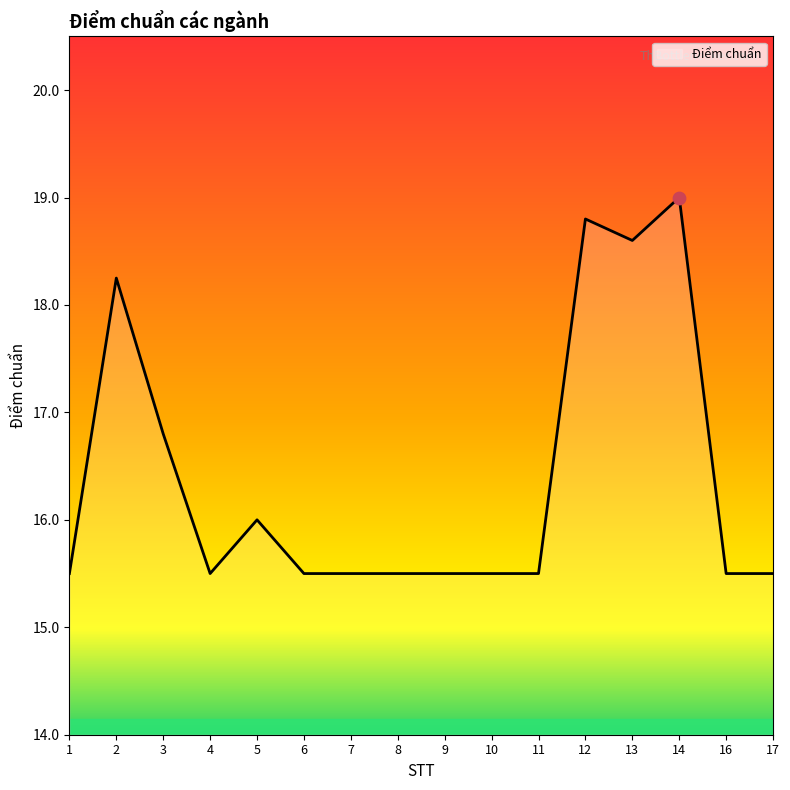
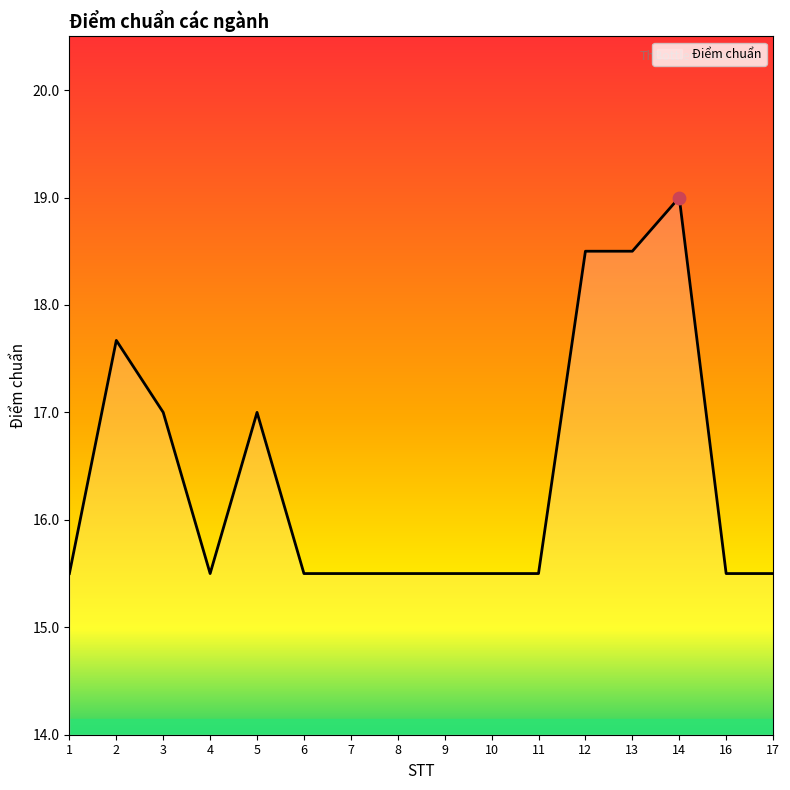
  {
    "Điểm chuẩn": {
      "1": 15.50,
-     "2": 18.25,
-     "3": 16.8,
+     "2": 17.67,
+     "3": 17.0,
      "4": 15.50,
-     "5": 16,
+     "5": 17,
      "6": 15.50,
      "7": 15.50,
      "8": 15.50,
      "9": 15.50,
      "10": 15.50,
      "11": 15.50,
-     "12": 18.8,
-     "13": 18.6,
+     "12": 18.5,
+     "13": 18.5,
      "16": 15.50,
      "17": 15.50
    }
  }
